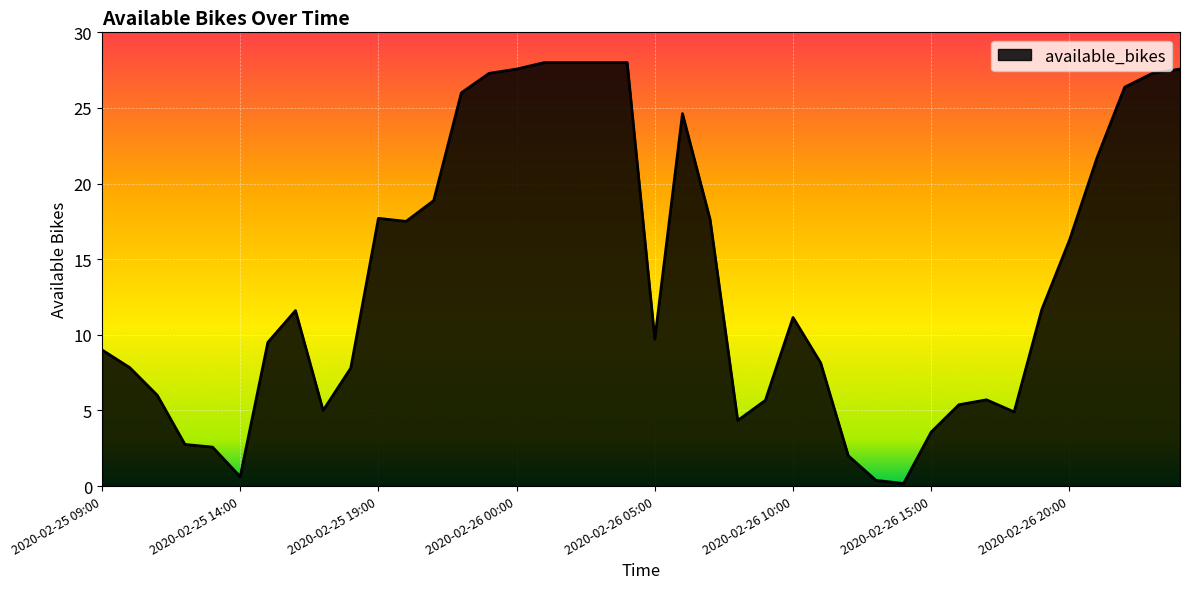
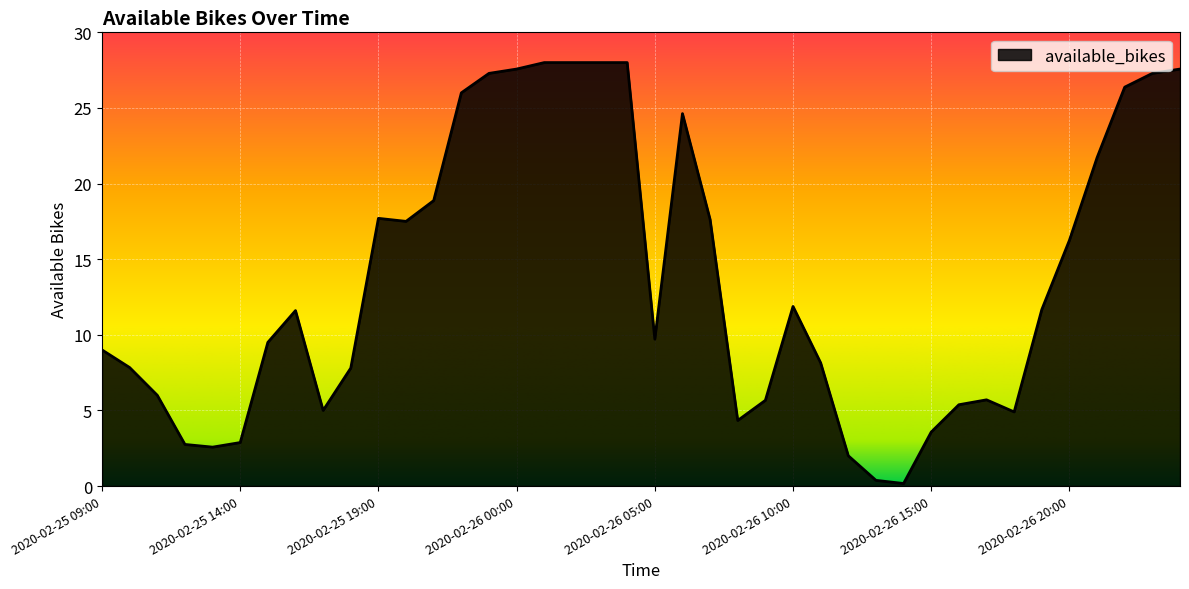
  {
    "2020-02-25 09:00": 9.0,
-   "2020-02-25 14:00": 0.6,
+   "2020-02-25 14:00": 2.9,
    "2020-02-25 19:00": 17.7,
    "2020-02-26 00:00": 27.6,
    "2020-02-26 05:00": 9.7,
-   "2020-02-26 10:00": 11.1,
+   "2020-02-26 10:00": 11.9,
    "2020-02-26 15:00": 3.6,
    "2020-02-26 20:00": 16.3
  }
